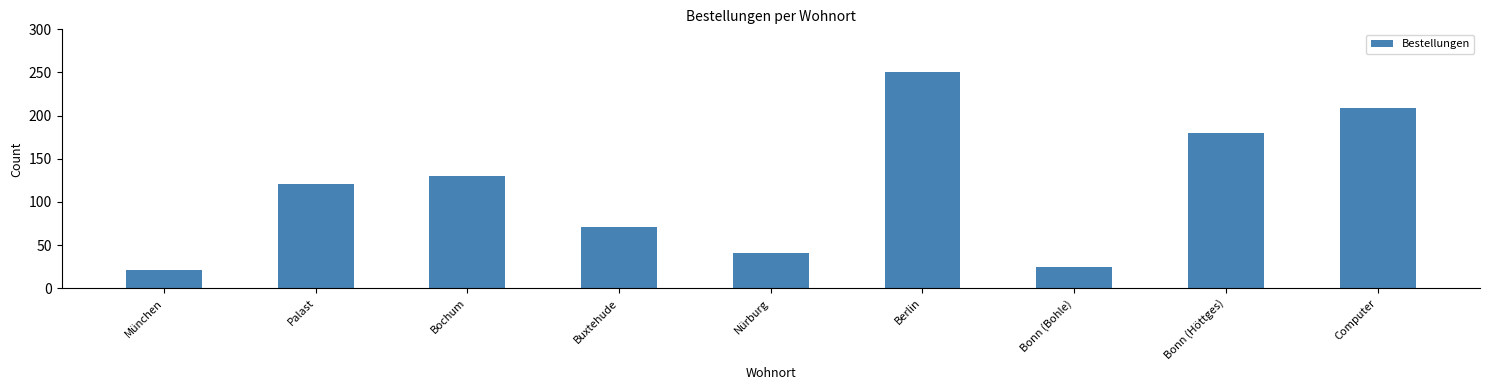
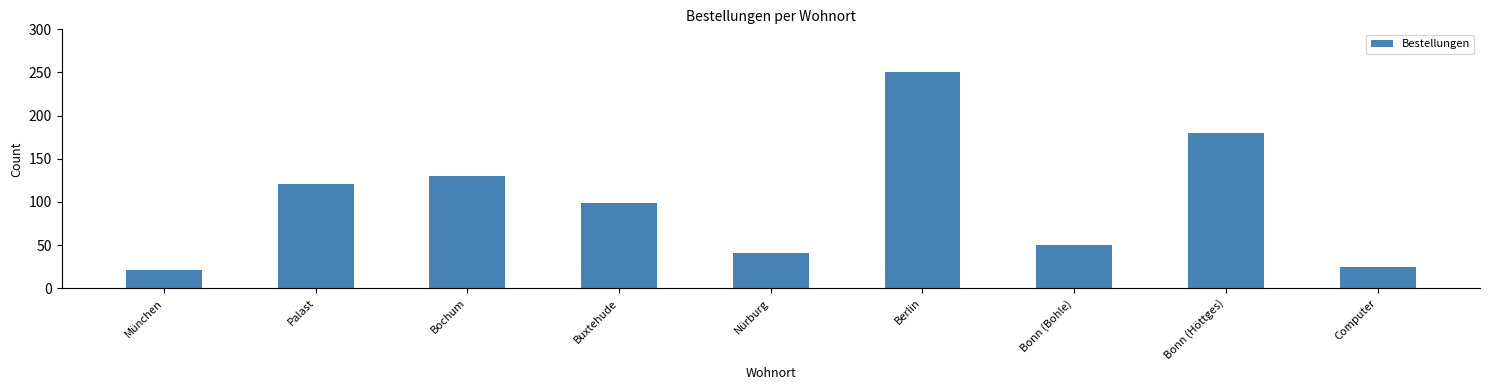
  {
    "München": 20,
    "Palast": 120,
    "Bochum": 130,
-   "Buxtehude": 70,
+   "Buxtehude": 100,
    "Nürburg": 40,
    "Berlin": 250,
-   "Bonn (Bohle)": 30,
+   "Bonn (Bohle)": 50,
    "Bonn (Höttges)": 180,
-   "Computer": 210
+   "Computer": 30
  }
